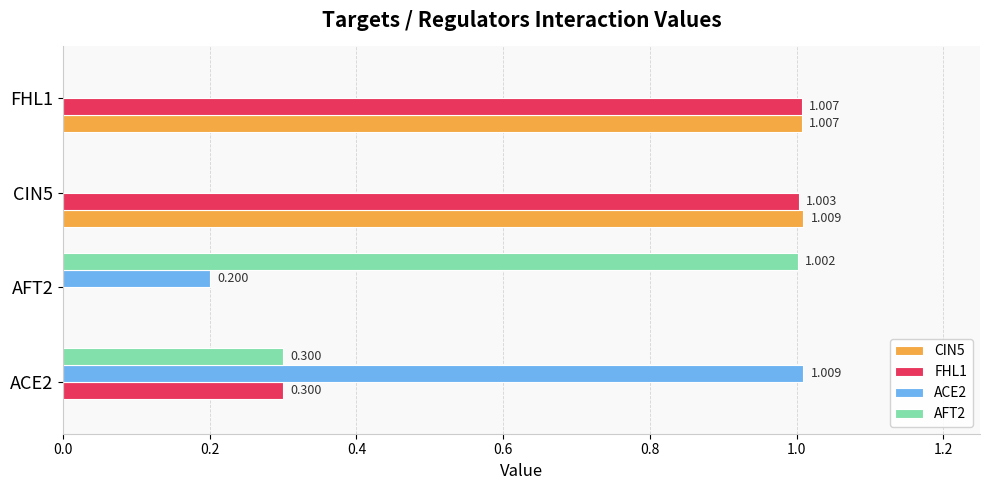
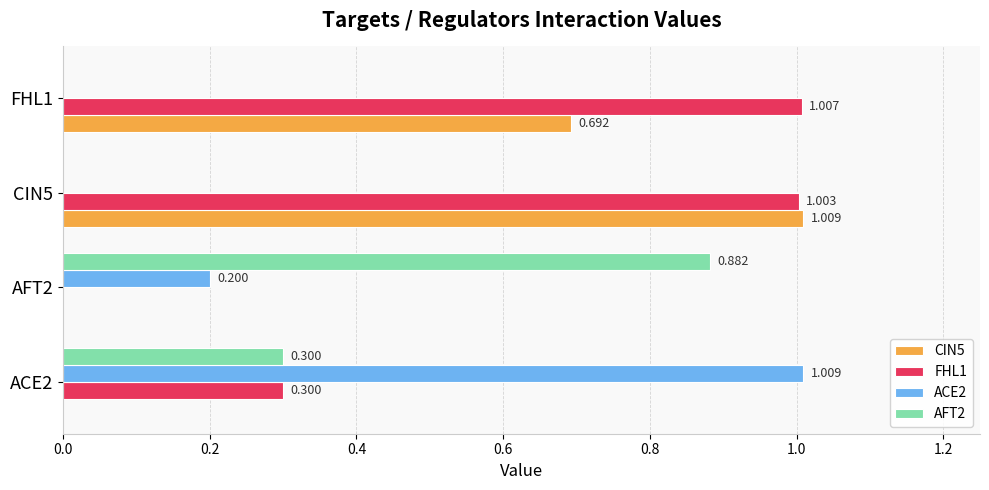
  {
    "CIN5": {
-     "FHL1": 1.007,
+     "FHL1": 0.692,
      "CIN5": 1.009
    },
    "FHL1": {
      "FHL1": 1.007,
      "CIN5": 1.003,
      "ACE2": 0.300
    },
    "ACE2": {
      "AFT2": 0.200,
      "ACE2": 1.009
    },
    "AFT2": {
-     "AFT2": 1.002,
+     "AFT2": 0.882,
      "ACE2": 0.300
    }
  }
